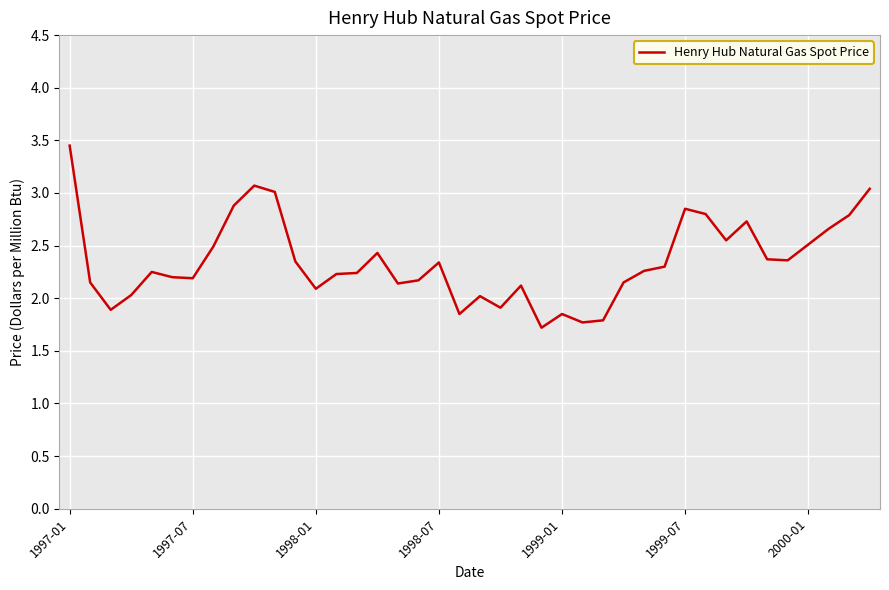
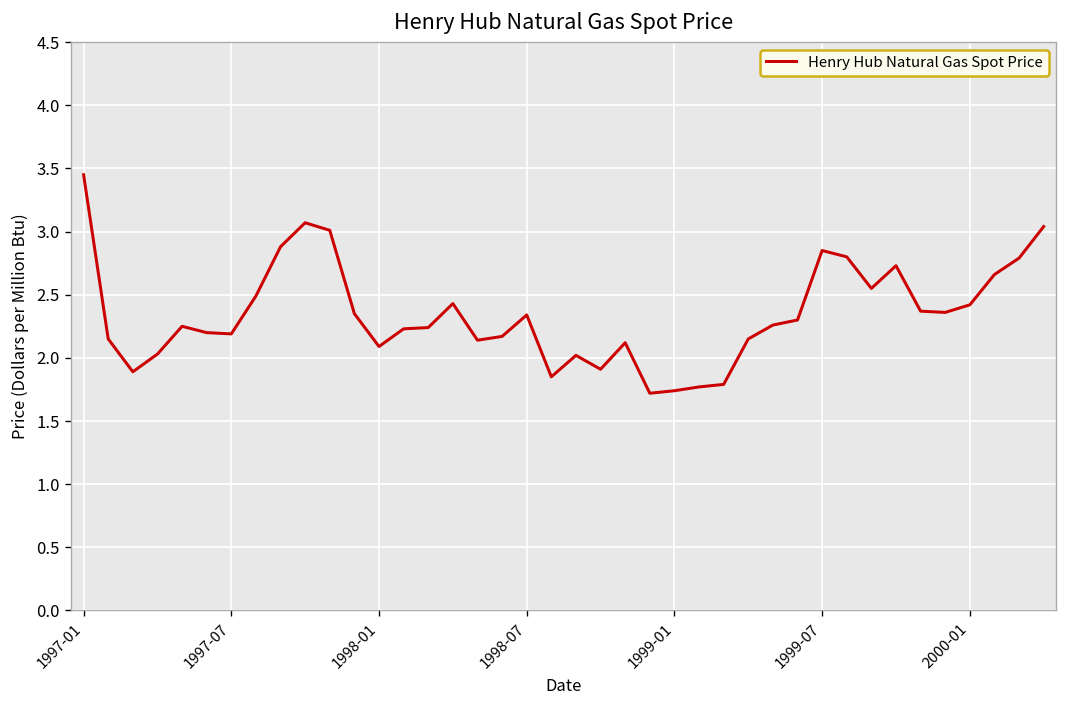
  {
    "1997-01": 3.45,
    "1997-07": 2.19,
    "1998-01": 2.09,
    "1998-07": 2.34,
-   "1999-01": 1.85,
+   "1999-01": 1.74,
    "1999-07": 2.85,
-   "2000-01": 2.51
+   "2000-01": 2.42
  }
